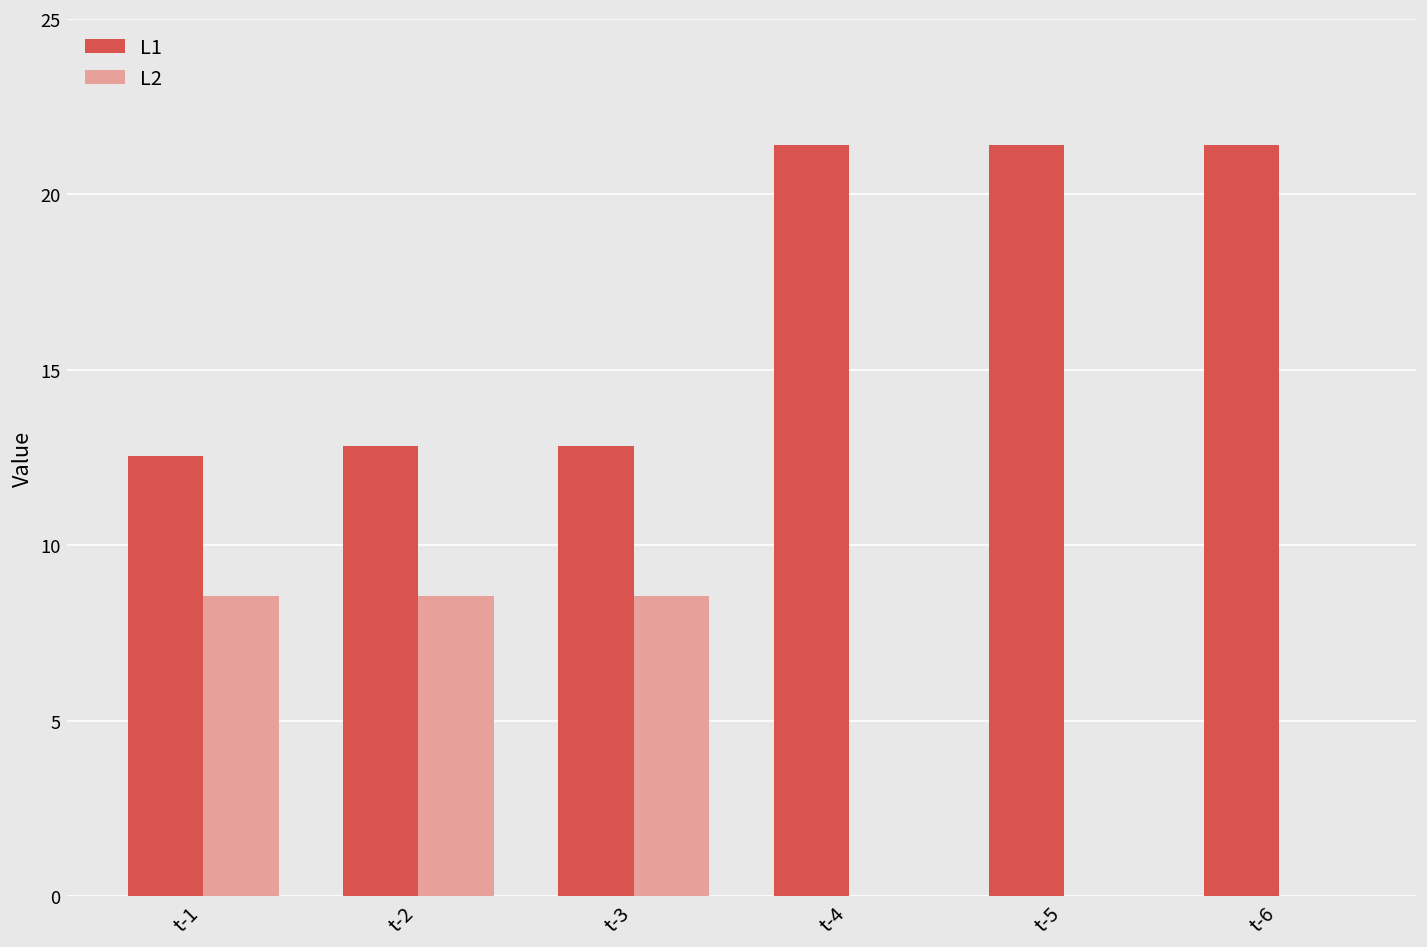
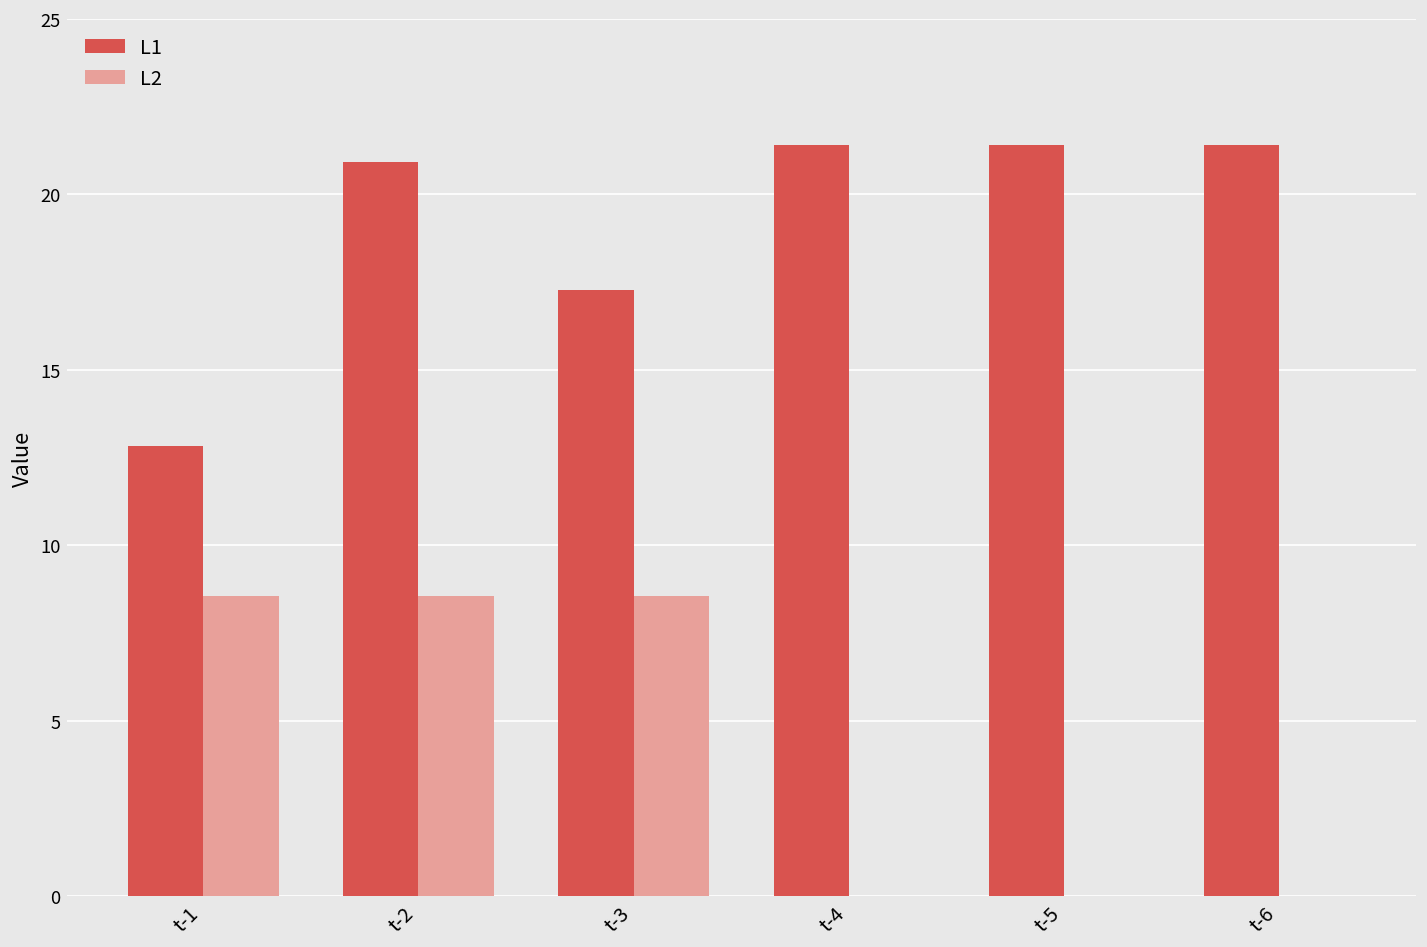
  {
    "L1": {
-     "t-1": 12.5,
-     "t-2": 12.8,
-     "t-3": 12.8,
+     "t-1": 12.8,
+     "t-2": 20.9,
+     "t-3": 17.3,
      "t-4": 21.4,
      "t-5": 21.4,
      "t-6": 21.4
    },
    "L2": {
      "t-1": 8.6,
      "t-2": 8.6,
      "t-3": 8.6,
      "t-4": 0.0,
      "t-5": 0.0,
      "t-6": 0.0
    }
  }
